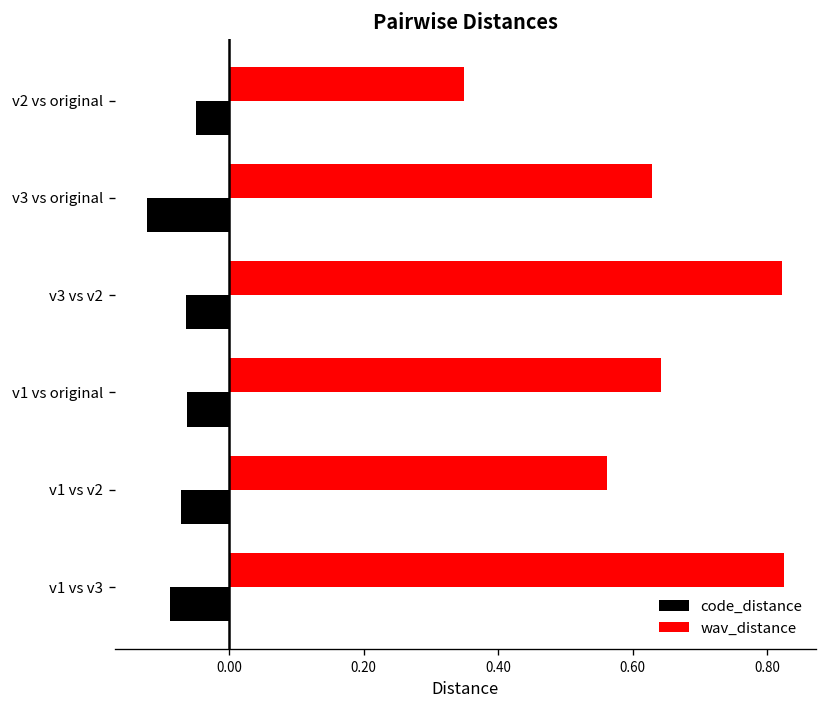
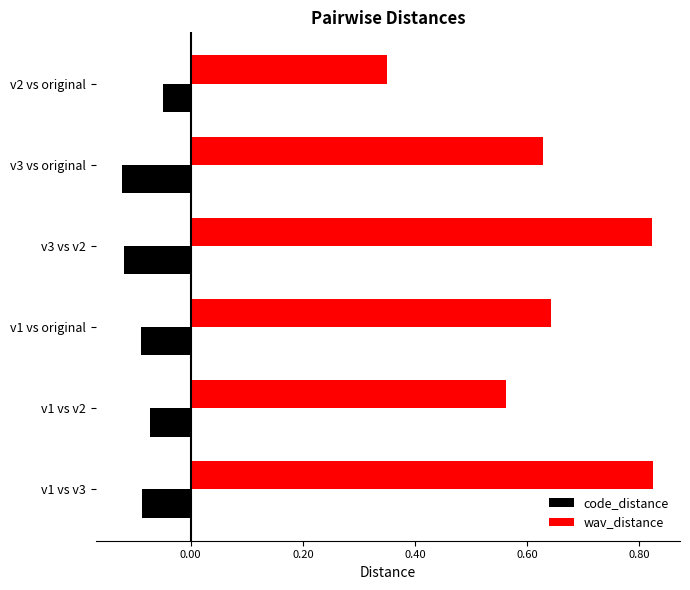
  {
    "code_distance": {
      "v2 vs original": -0.05,
      "v3 vs original": -0.12,
-     "v3 vs v2": -0.06,
-     "v1 vs original": -0.06,
+     "v3 vs v2": -0.12,
+     "v1 vs original": -0.09,
      "v1 vs v2": -0.07,
      "v1 vs v3": -0.09
    },
    "wav_distance": {
      "v2 vs original": 0.35,
      "v3 vs original": 0.63,
      "v3 vs v2": 0.82,
      "v1 vs original": 0.64,
      "v1 vs v2": 0.56,
      "v1 vs v3": 0.82
    }
  }
